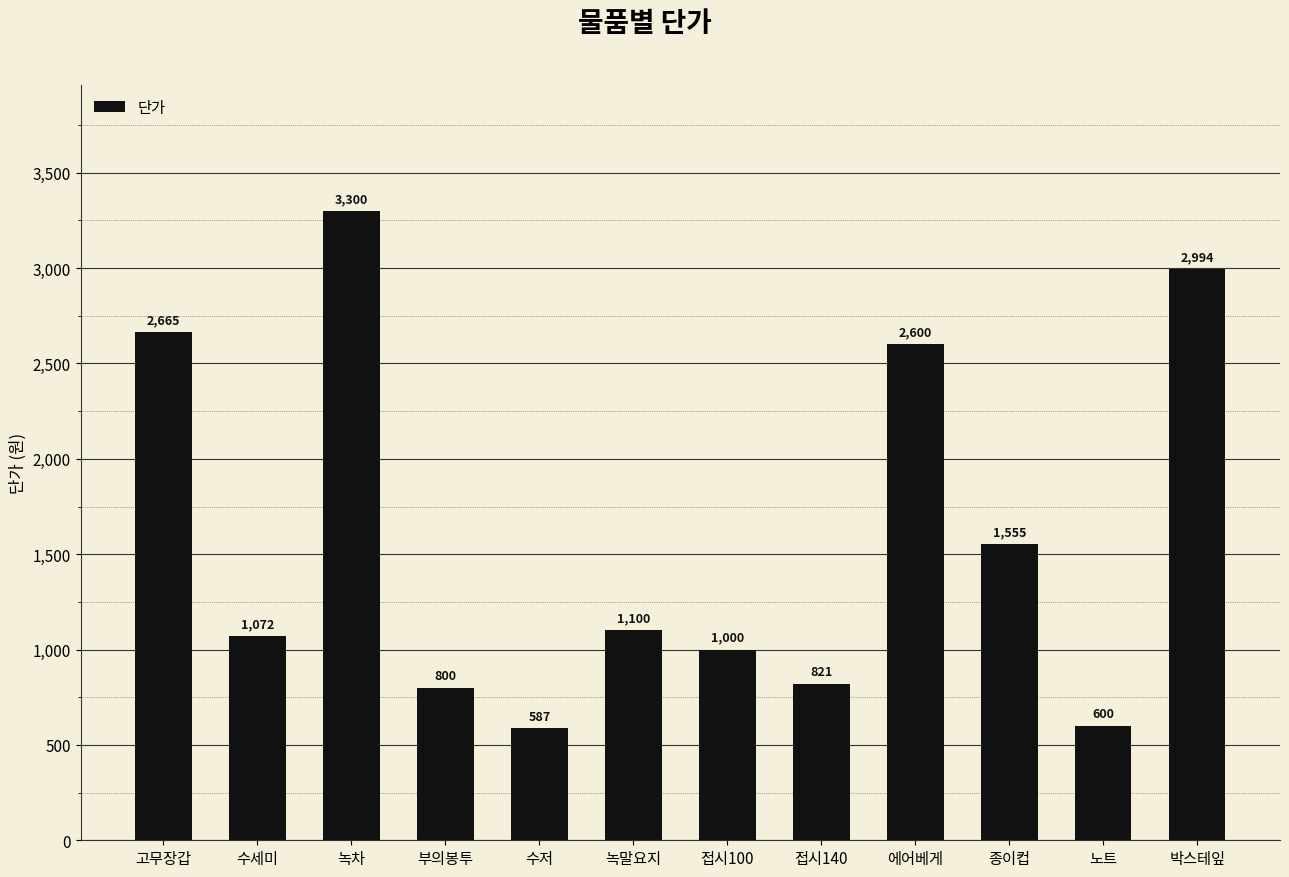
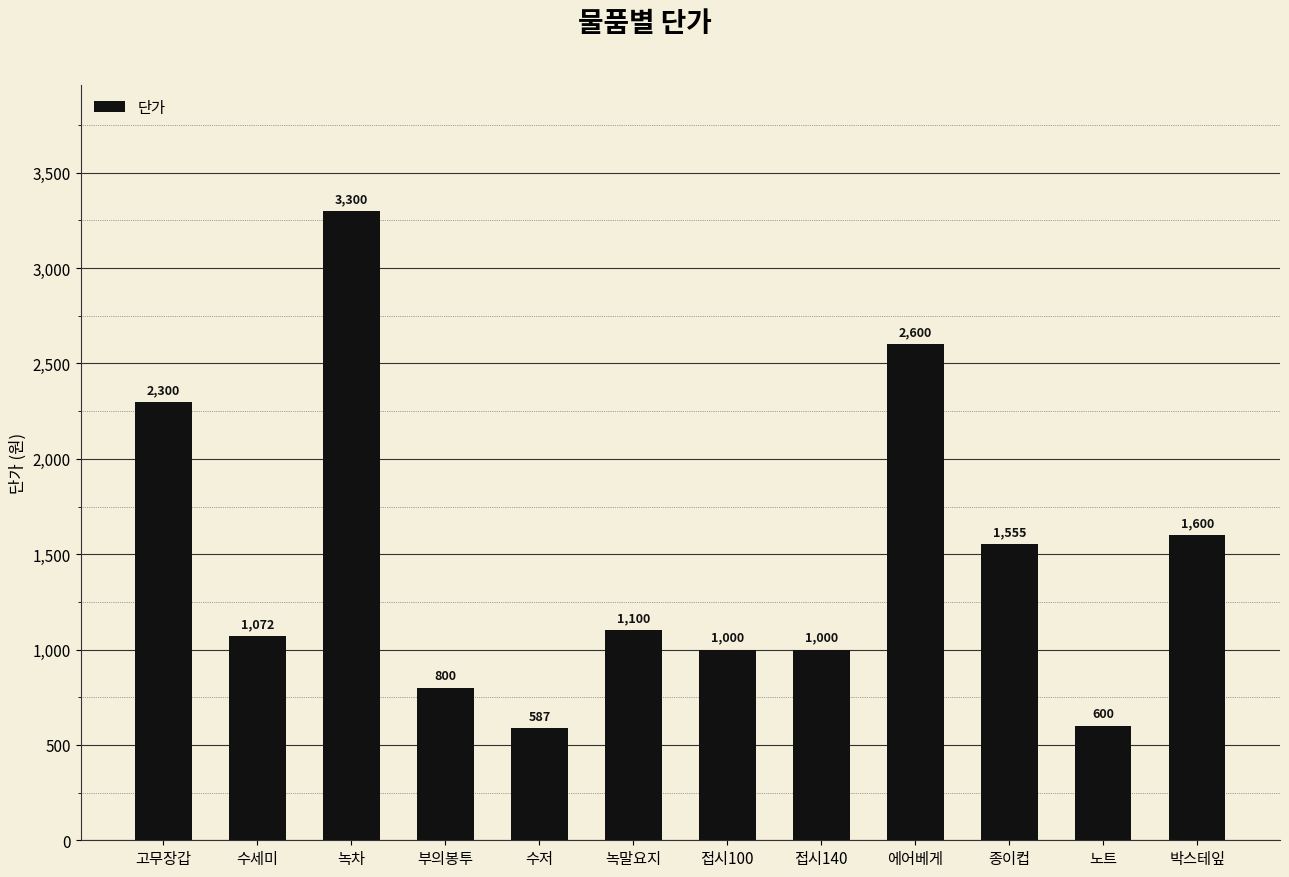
  {
-   "고무장갑": "2,665",
+   "고무장갑": "2,300",
    "수세미": "1,072",
    "녹차": "3,300",
    "부의봉투": "800",
    "수저": "587",
    "녹말요지": "1,100",
    "접시100": "1,000",
-   "접시140": "821",
+   "접시140": "1,000",
    "에어베게": "2,600",
    "종이컵": "1,555",
    "노트": "600",
-   "박스테잎": "2,994"
+   "박스테잎": "1,600"
  }
